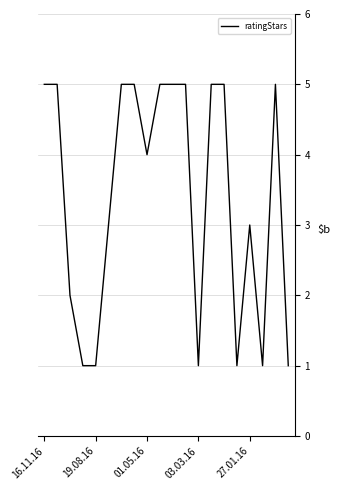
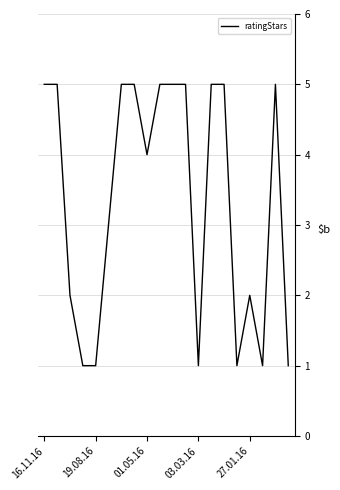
  {
    "16.11.16": 5,
    "19.08.16": 1,
    "01.05.16": 4,
    "03.03.16": 1,
-   "27.01.16": 3
+   "27.01.16": 2
  }
